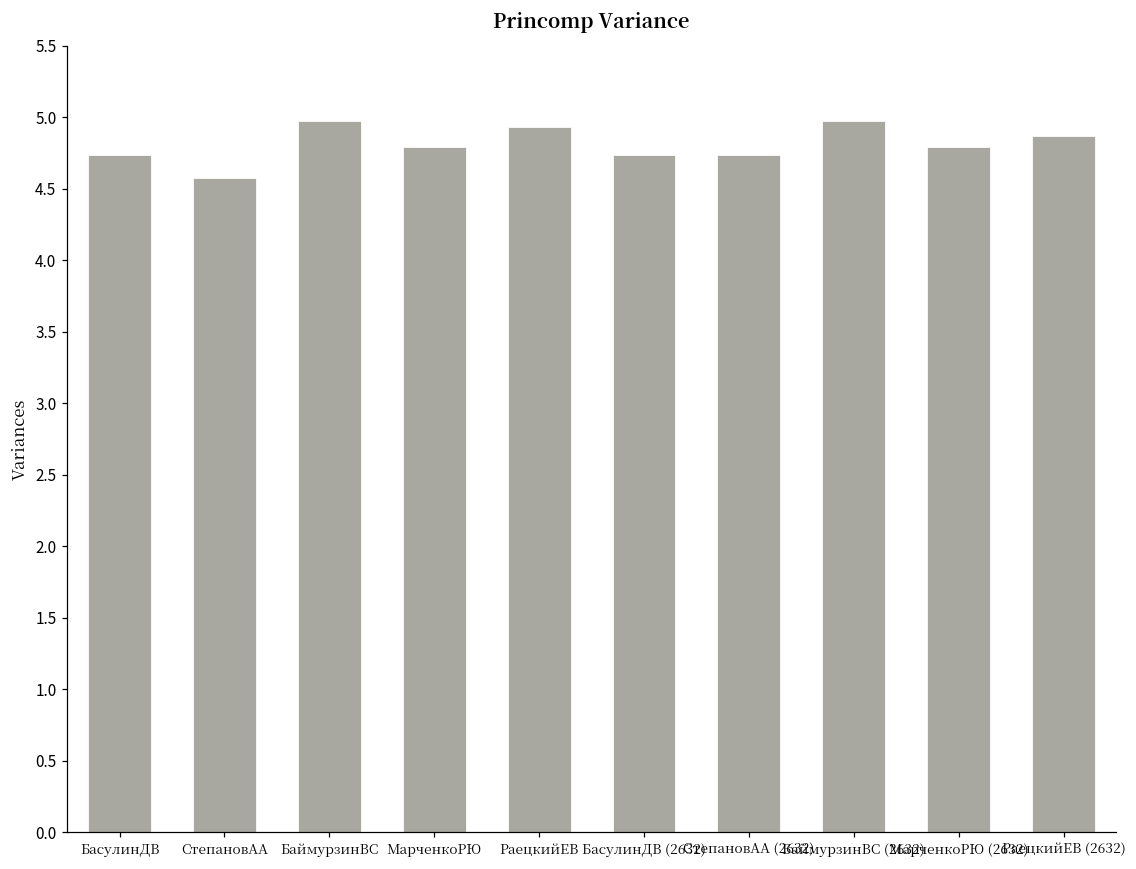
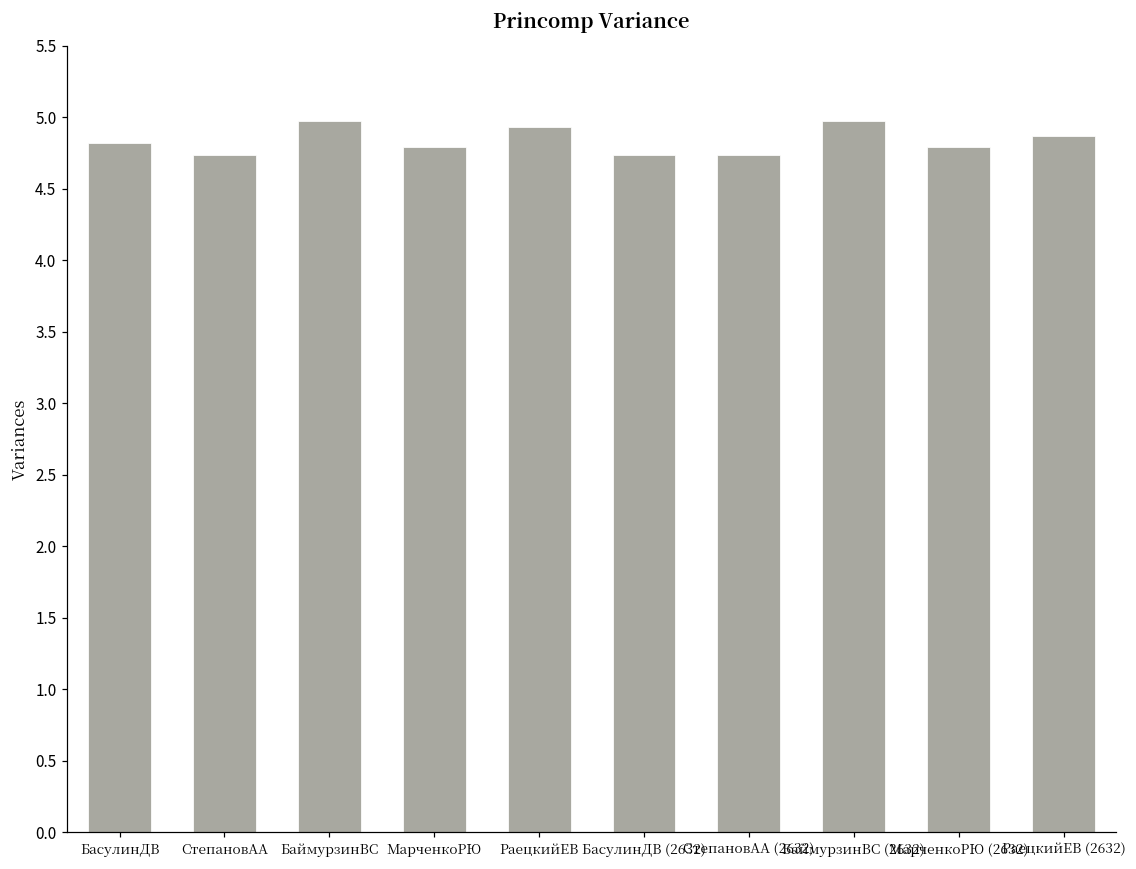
  {
-   "БасулинДВ": 4.74,
-   "СтепановАА": 4.58,
+   "БасулинДВ": 4.82,
+   "СтепановАА": 4.74,
    "БаймурзинВС": 4.97,
    "МарченкоРЮ": 4.79,
    "РаецкийЕВ": 4.93
  }
